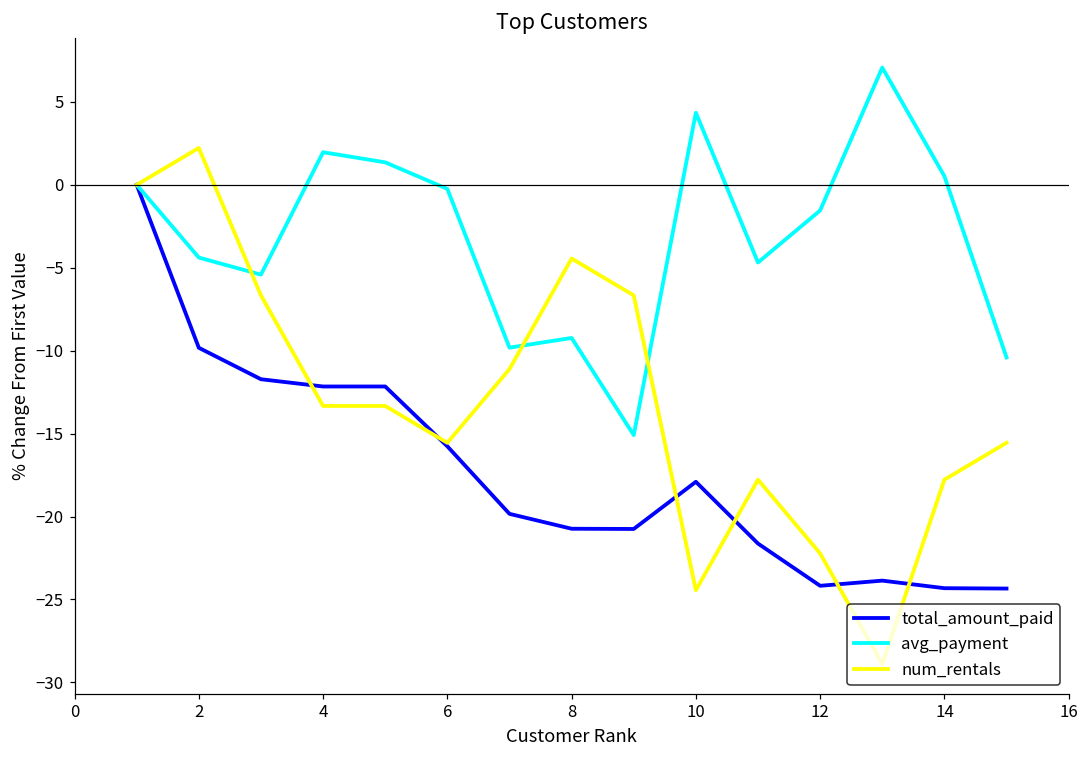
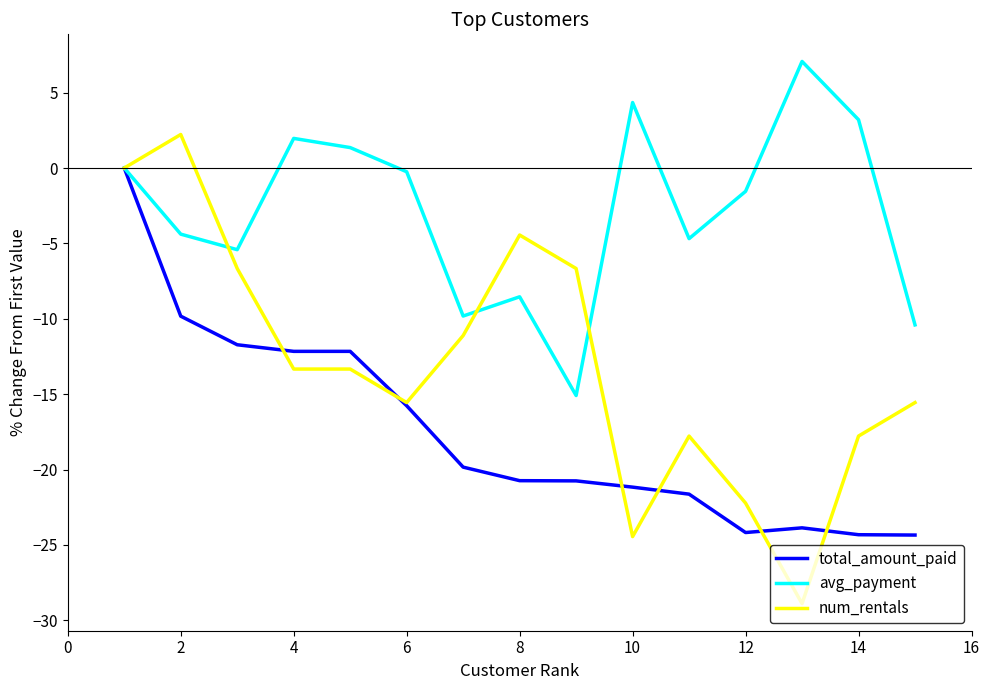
  {
    "total_amount_paid": {
      "2": -9.8,
      "4": -12.2,
      "6": -15.8,
      "8": -20.7,
-     "10": -17.9,
+     "10": -21.2,
      "12": -24.2,
      "14": -24.3
    },
    "avg_payment": {
      "2": -4.4,
      "4": 2.0,
      "6": -0.2,
-     "8": -9.2,
+     "8": -8.5,
      "10": 4.3,
      "12": -1.5,
-     "14": 0.5
+     "14": 3.2
    },
    "num_rentals": {
      "2": 2.2,
      "4": -13.3,
      "6": -15.6,
      "8": -4.4,
      "10": -24.4,
      "12": -22.2,
      "14": -17.8
    }
  }
